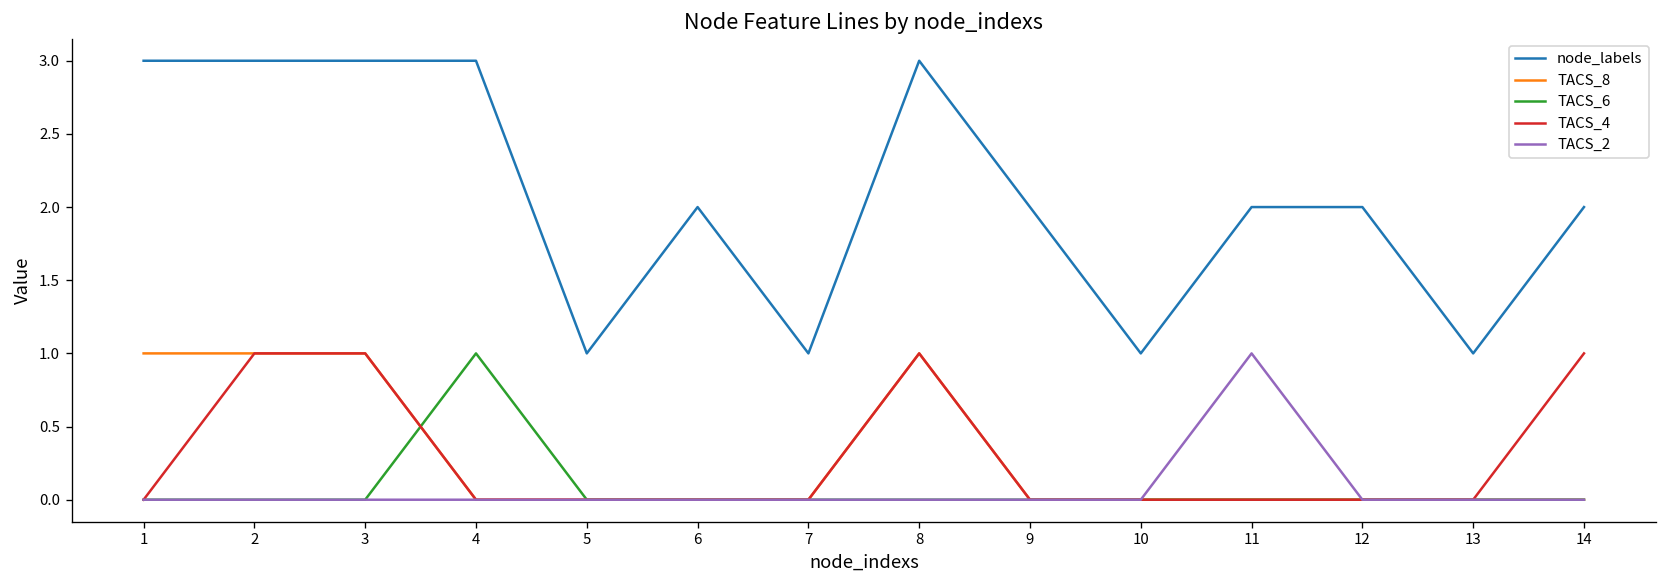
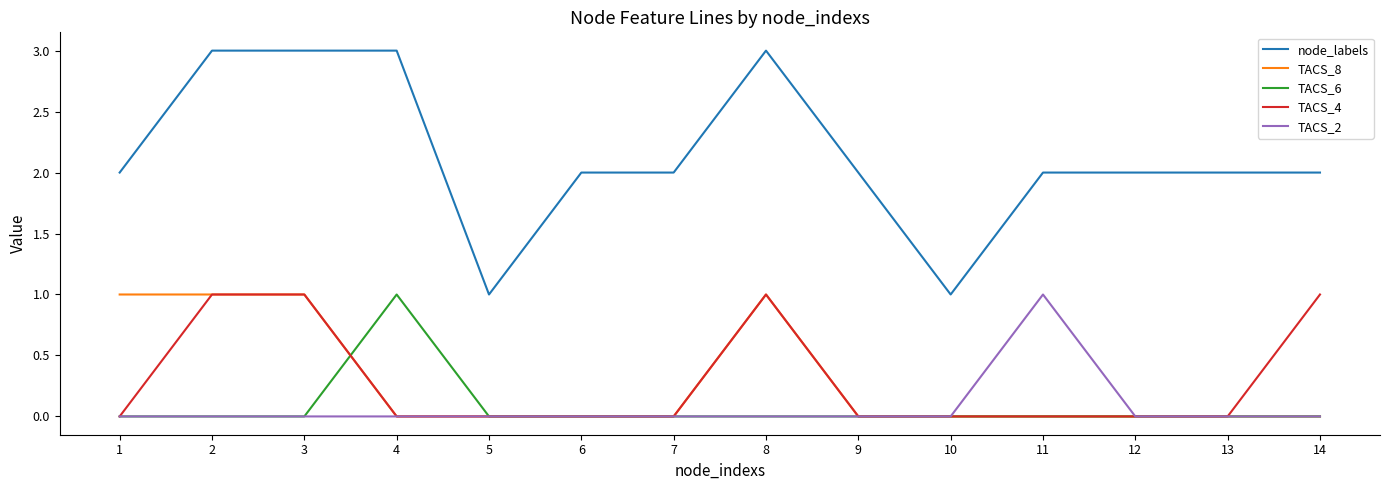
  {
    "node_labels": {
-     "1": 3,
+     "1": 2,
      "2": 3,
      "3": 3,
      "4": 3,
      "5": 1,
      "6": 2,
-     "7": 1,
+     "7": 2,
      "8": 3,
      "9": 2,
      "10": 1,
      "11": 2,
      "12": 2,
-     "13": 1,
+     "13": 2,
      "14": 2
    },
    "TACS_8": {
      "1": 1
    },
    "TACS_6": {
      "4": 1
    },
    "TACS_4": {
      "14": 1
    },
    "TACS_2": {
      "11": 1
    }
  }
